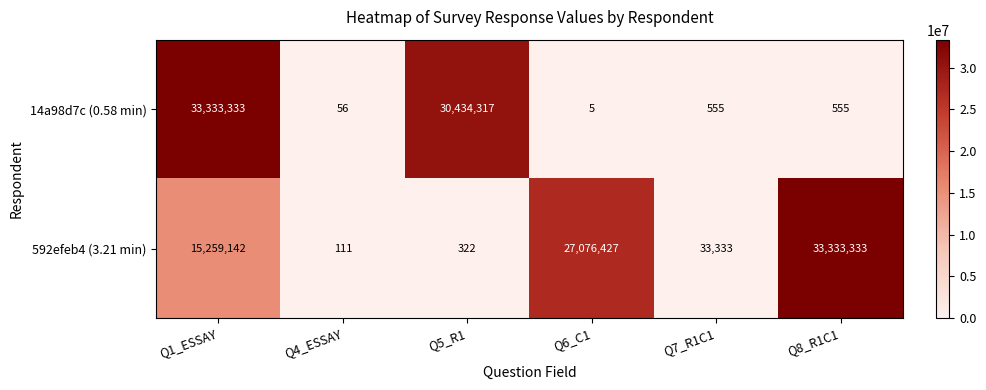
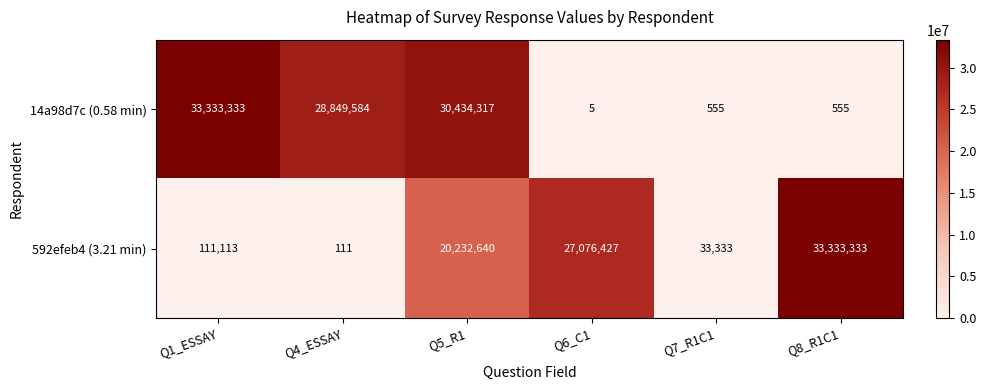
  {
    "14a98d7c (0.58 min)": {
      "Q1_ESSAY": "33,333,333",
-     "Q4_ESSAY": "56",
+     "Q4_ESSAY": "28,849,584",
      "Q5_R1": "30,434,317",
      "Q6_C1": "5",
      "Q7_R1C1": "555",
      "Q8_R1C1": "555"
    },
    "592efeb4 (3.21 min)": {
-     "Q1_ESSAY": "15,259,142",
+     "Q1_ESSAY": "111,113",
      "Q4_ESSAY": "111",
-     "Q5_R1": "322",
+     "Q5_R1": "20,232,640",
      "Q6_C1": "27,076,427",
      "Q7_R1C1": "33,333",
      "Q8_R1C1": "33,333,333"
    }
  }
